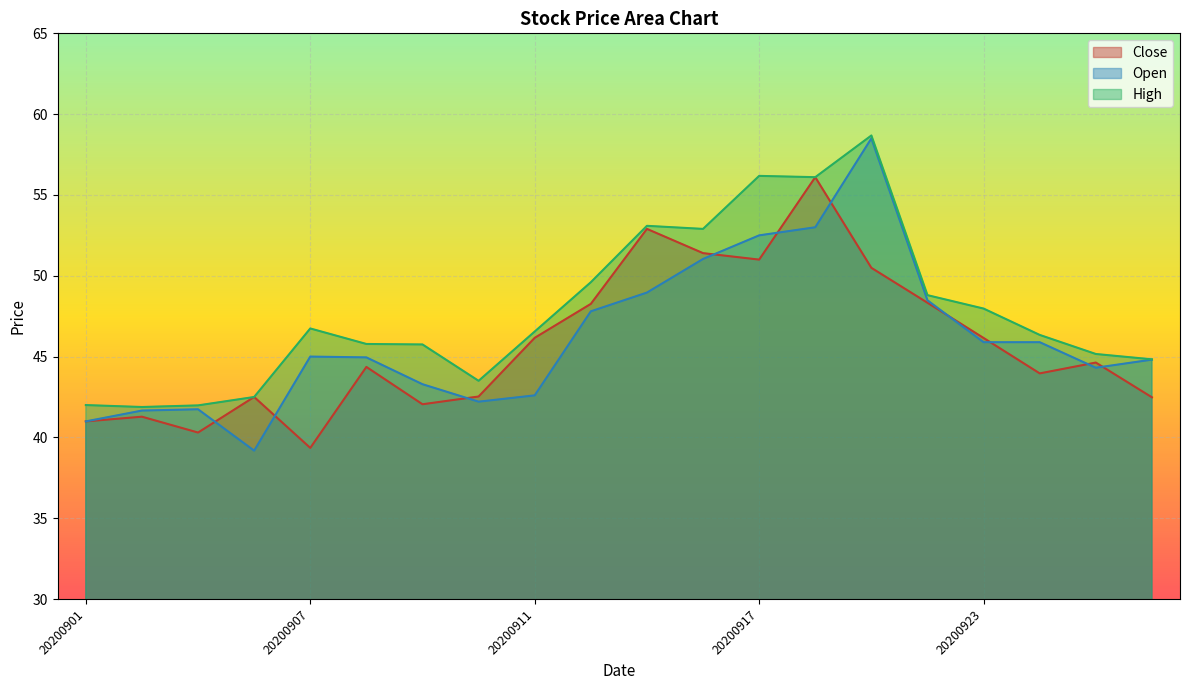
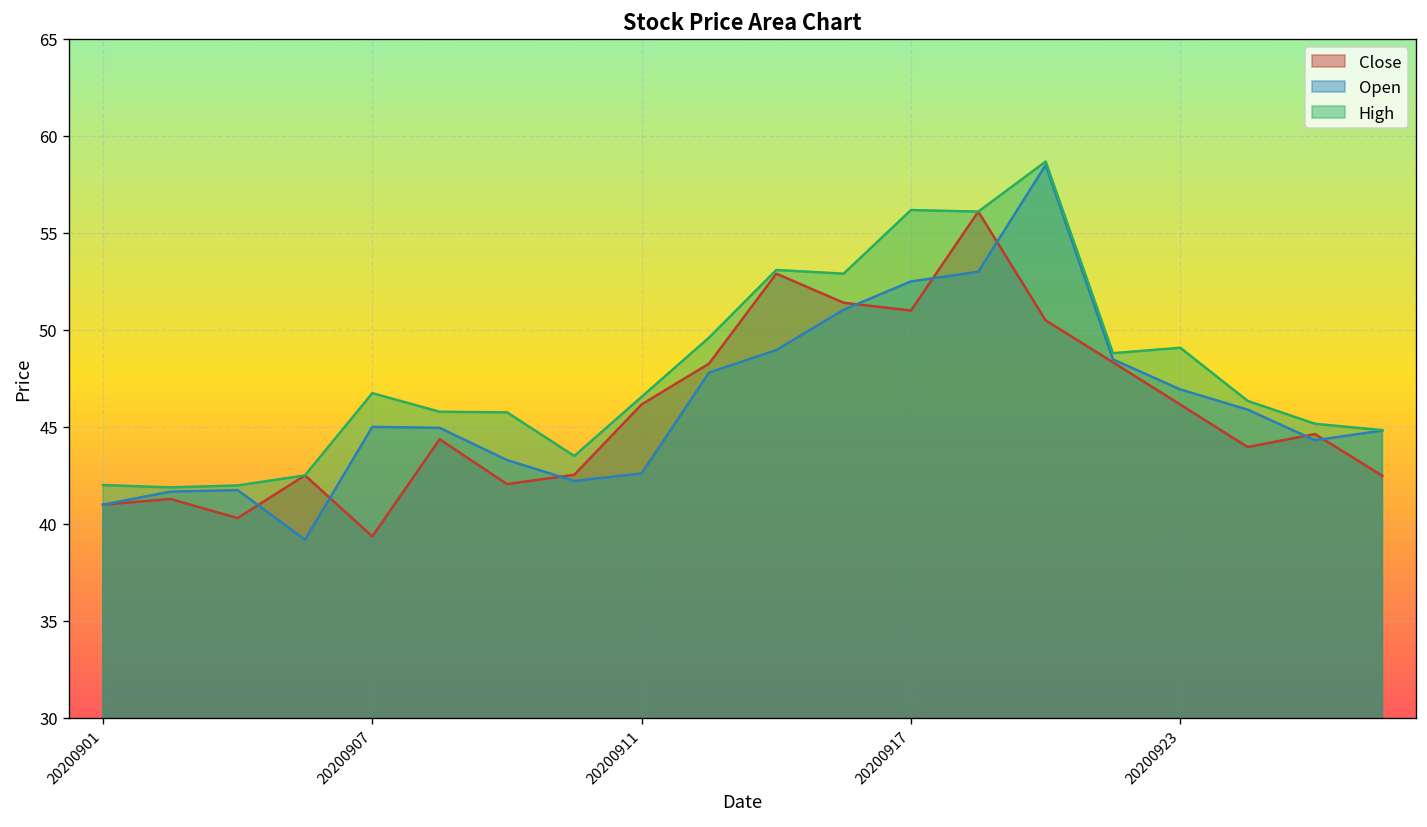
  {
    "Close": {
      "20200907": 39.4,
      "20200911": 46.2,
      "20200917": 51.0,
      "20200923": 46.2
    },
    "Open": {
      "20200907": 45.0,
      "20200911": 42.6,
      "20200917": 52.5,
-     "20200923": 45.9
+     "20200923": 46.9
    },
    "High": {
      "20200901": 42.0,
      "20200907": 46.7,
      "20200911": 46.6,
      "20200917": 56.2,
-     "20200923": 48.0
+     "20200923": 49.1
    }
  }
